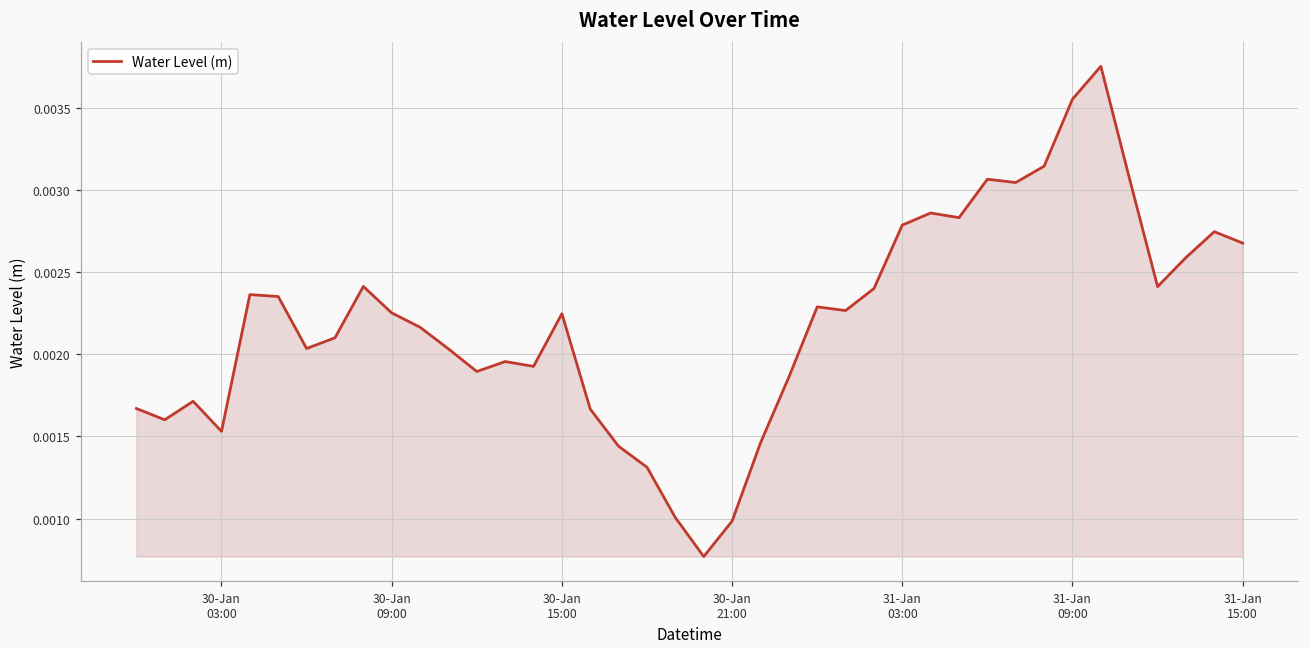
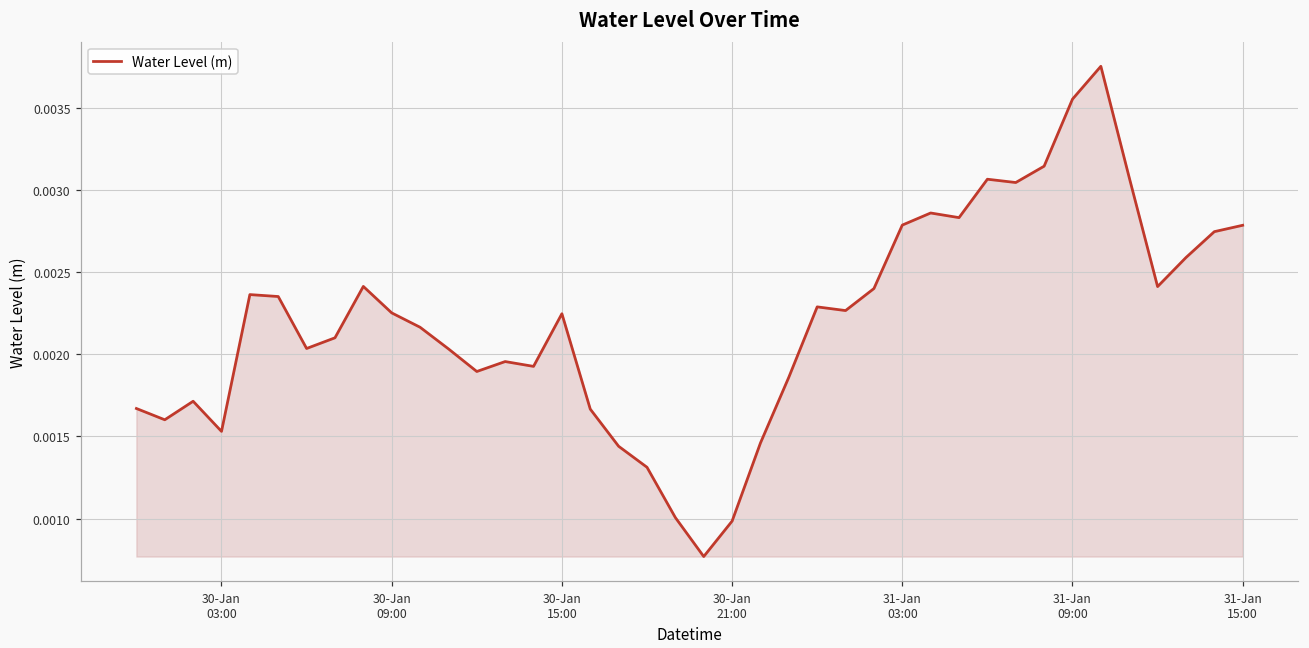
  {
    "30-Jan 03:00": 0.00153,
    "30-Jan 09:00": 0.00225,
    "30-Jan 15:00": 0.00225,
    "30-Jan 21:00": 0.00098,
    "31-Jan 03:00": 0.00279,
    "31-Jan 09:00": 0.00355,
-   "31-Jan 15:00": 0.00268
+   "31-Jan 15:00": 0.00278
  }
